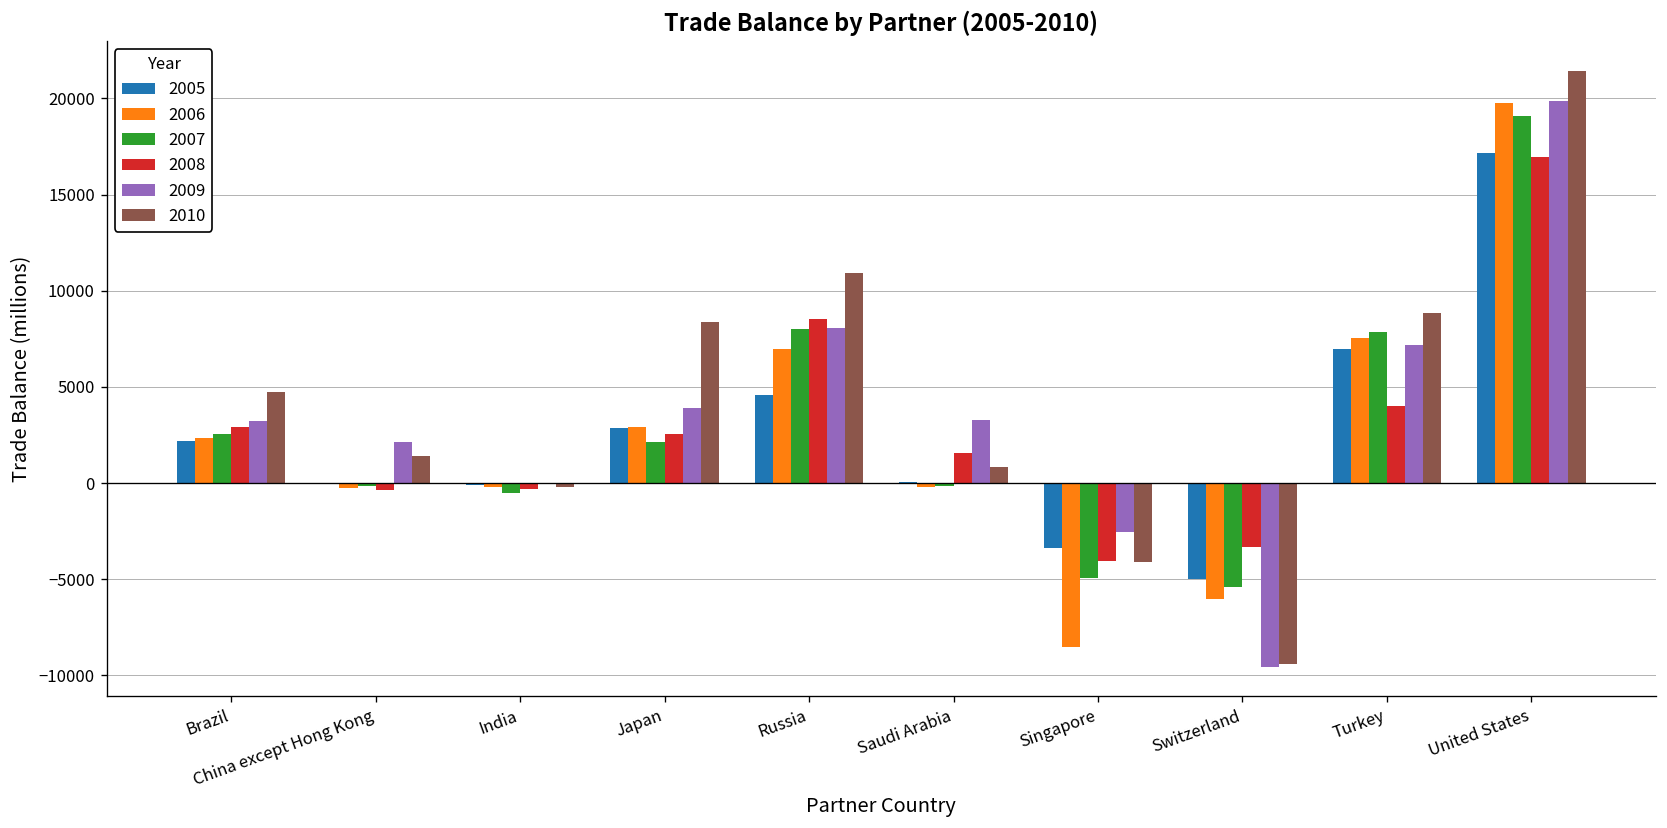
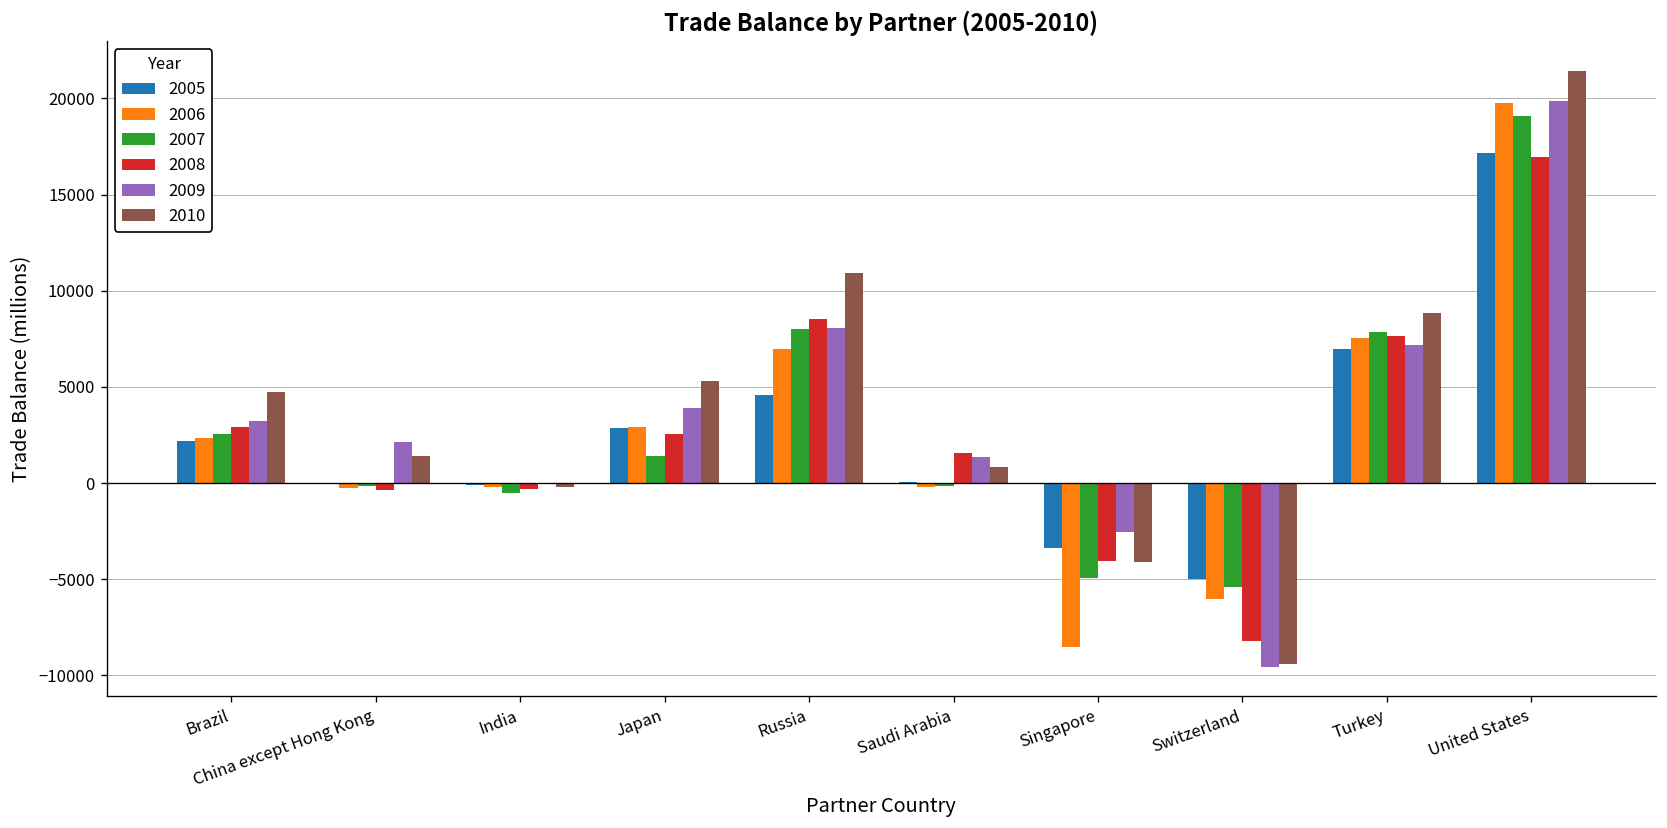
  {
    "2005": {
      "Brazil": 2200,
      "Japan": 2800,
      "Russia": 4600,
      "Singapore": -3400,
      "Switzerland": -5000,
      "Turkey": 7000,
      "United States": 17100
    },
    "2006": {
      "Brazil": 2300,
      "China except Hong Kong": -200,
      "India": -200,
      "Japan": 2900,
      "Russia": 7000,
      "Saudi Arabia": -200,
      "Singapore": -8500,
      "Switzerland": -6000,
      "Turkey": 7500,
      "United States": 19700
    },
    "2007": {
      "Brazil": 2600,
      "China except Hong Kong": -200,
      "India": -500,
-     "Japan": 2100,
+     "Japan": 1400,
      "Russia": 8000,
      "Singapore": -4900,
      "Switzerland": -5400,
      "Turkey": 7800,
      "United States": 19100
    },
    "2008": {
      "Brazil": 2900,
      "China except Hong Kong": -400,
      "India": -300,
      "Japan": 2500,
      "Russia": 8600,
      "Saudi Arabia": 1600,
      "Singapore": -4100,
-     "Switzerland": -3300,
-     "Turkey": 4000,
+     "Switzerland": -8200,
+     "Turkey": 7600,
      "United States": 16900
    },
    "2009": {
      "Brazil": 3200,
      "China except Hong Kong": 2100,
      "Japan": 3900,
      "Russia": 8100,
-     "Saudi Arabia": 3300,
+     "Saudi Arabia": 1400,
      "Singapore": -2500,
      "Switzerland": -9500,
      "Turkey": 7200,
      "United States": 19900
    },
    "2010": {
      "Brazil": 4700,
      "China except Hong Kong": 1400,
      "India": -200,
-     "Japan": 8400,
+     "Japan": 5300,
      "Russia": 10900,
      "Saudi Arabia": 800,
      "Singapore": -4100,
      "Switzerland": -9400,
      "Turkey": 8800,
      "United States": 21400
    }
  }
